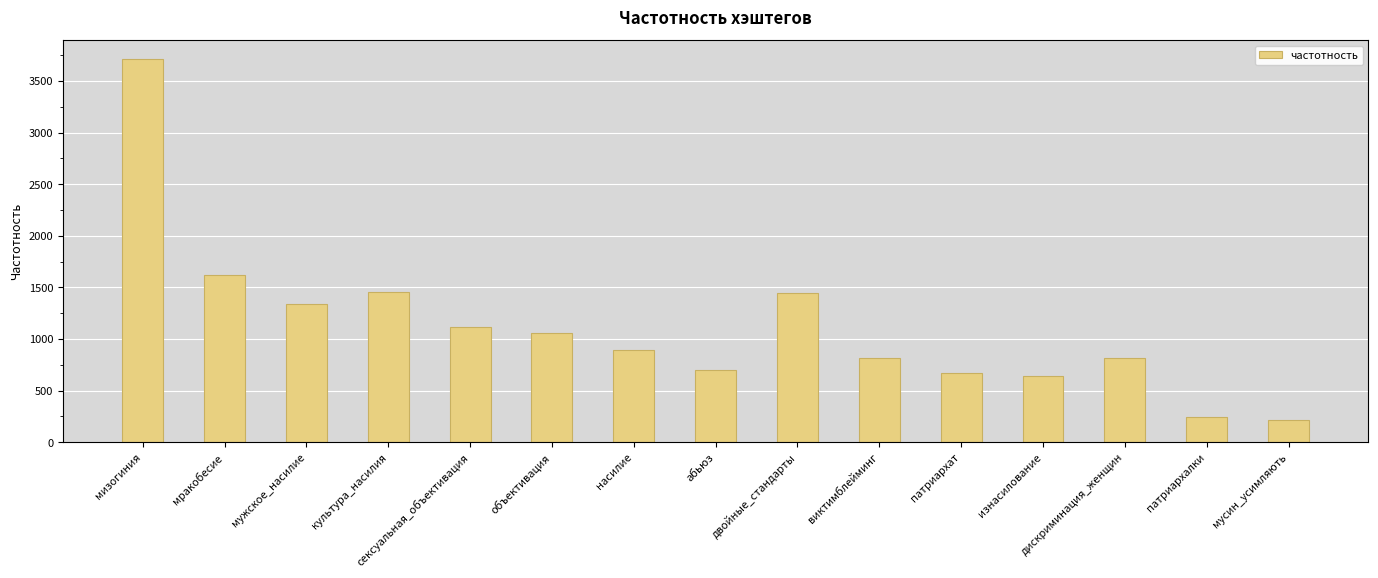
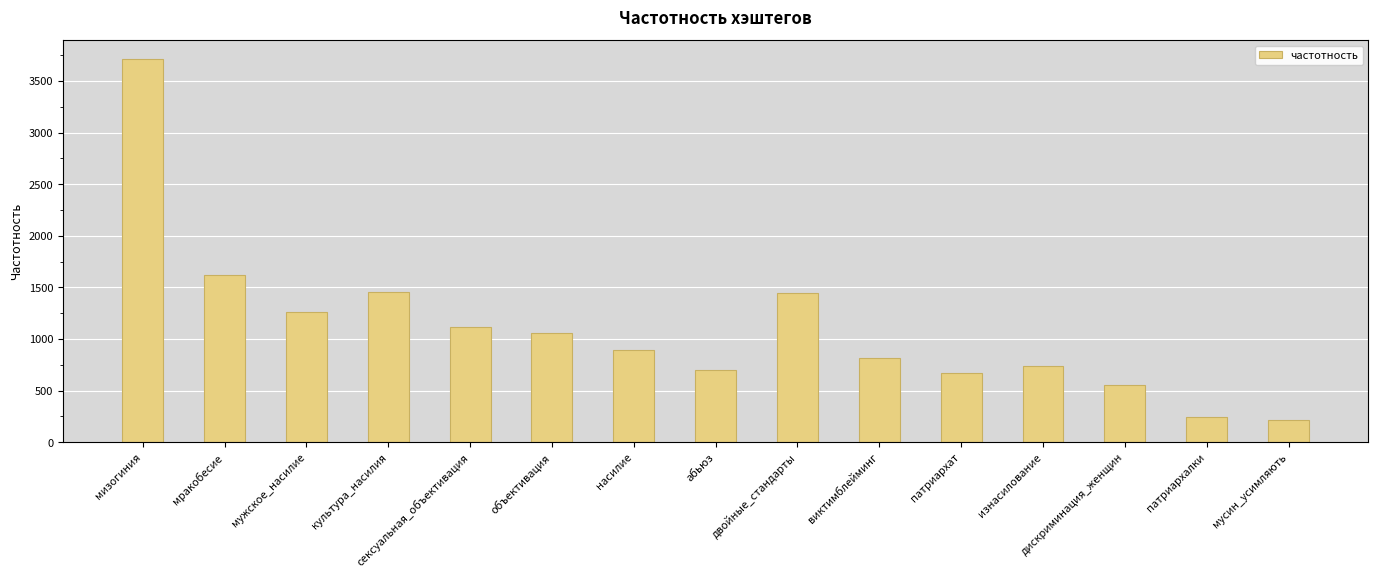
  {
    "мизогиния": 3710,
    "мракобесие": 1620,
-   "мужское_насилие": 1340,
+   "мужское_насилие": 1260,
    "культура_насилия": 1450,
    "сексуальная_объективация": 1110,
    "объективация": 1060,
    "насилие": 900,
    "абьюз": 700,
    "двойные_стандарты": 1450,
    "виктимблейминг": 820,
    "патриархат": 680,
-   "изнасилование": 640,
-   "дискриминация_женщин": 820,
+   "изнасилование": 740,
+   "дискриминация_женщин": 560,
    "патриархалки": 250,
    "мусин_усимляють": 210
  }
